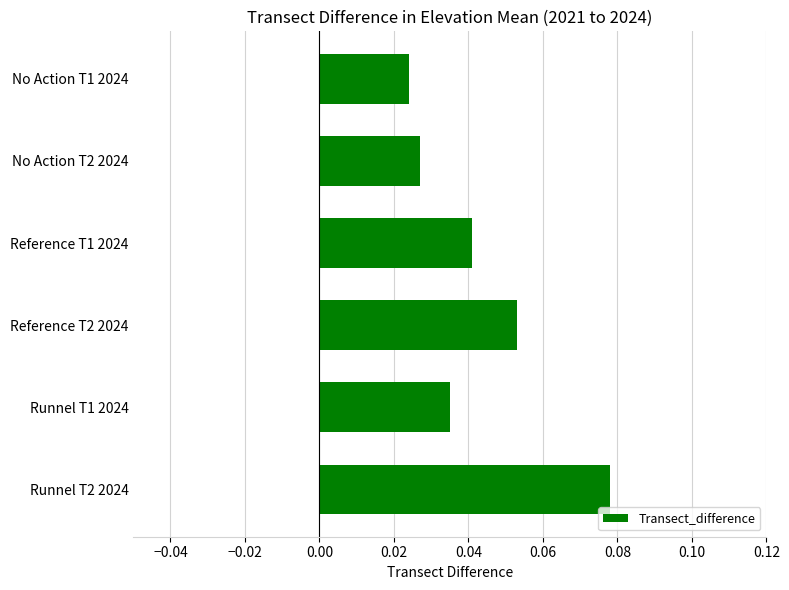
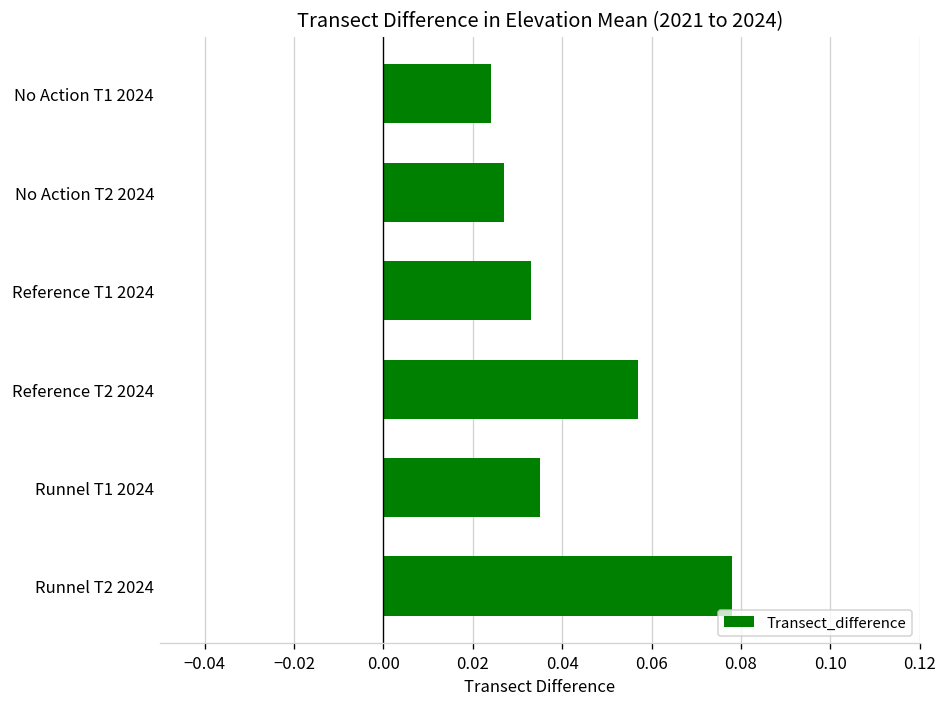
  {
    "No Action T1 2024": 0.024,
    "No Action T2 2024": 0.027,
-   "Reference T1 2024": 0.041,
-   "Reference T2 2024": 0.053,
+   "Reference T1 2024": 0.033,
+   "Reference T2 2024": 0.057,
    "Runnel T1 2024": 0.035,
    "Runnel T2 2024": 0.078
  }
